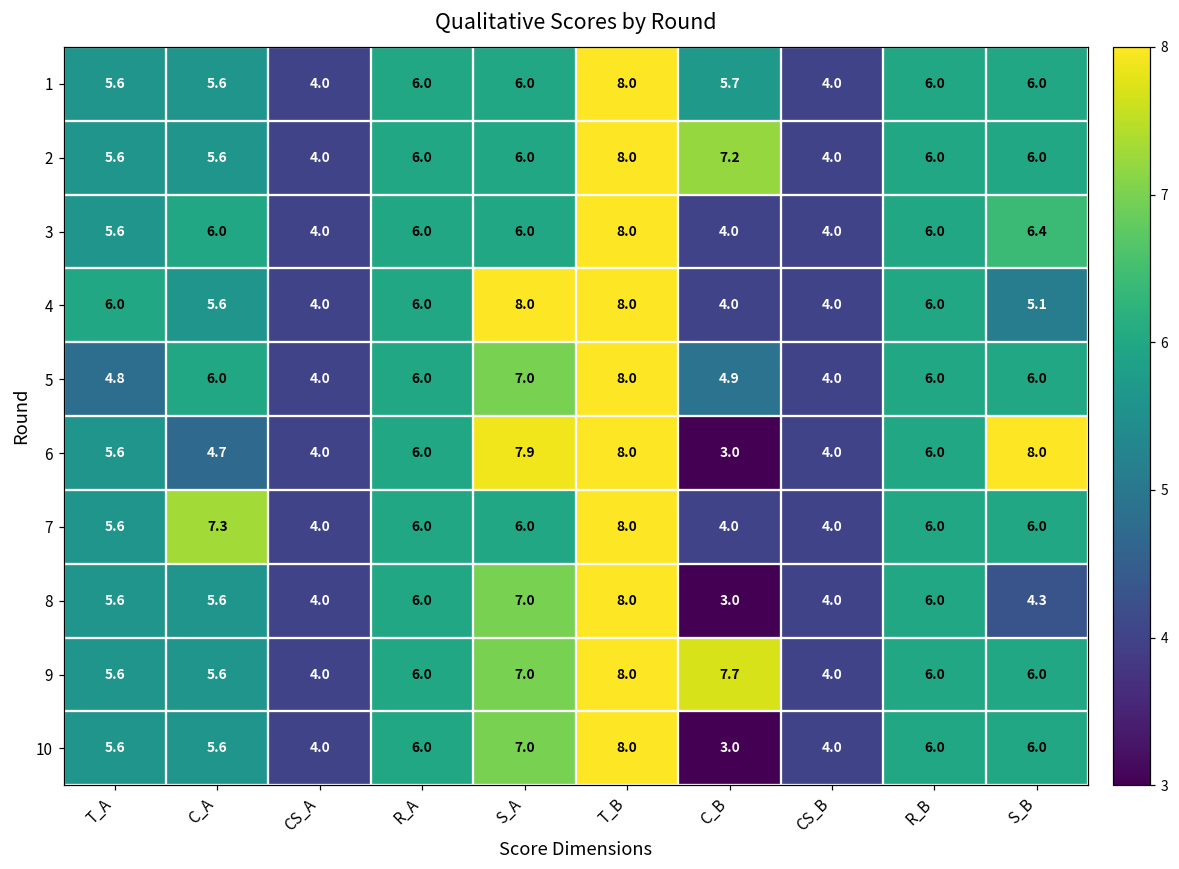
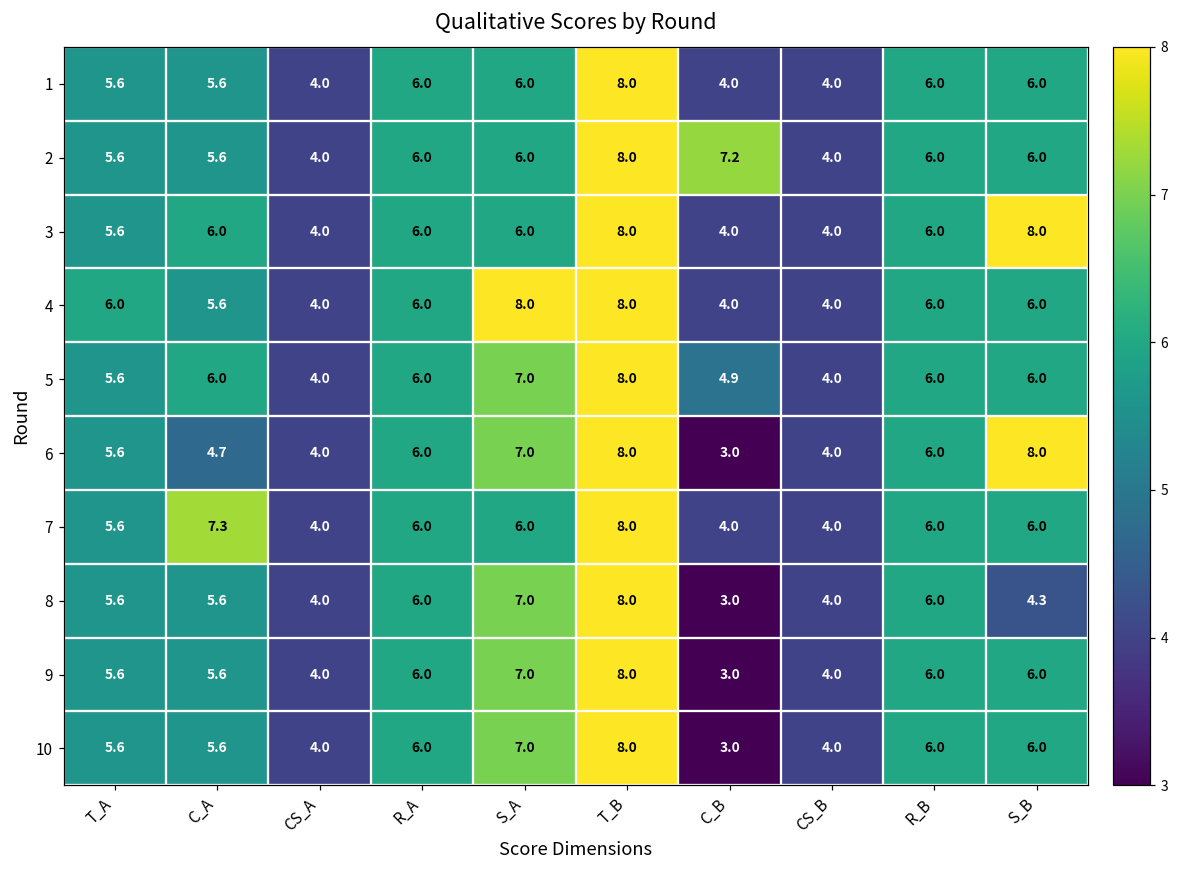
  {
    "1": {
      "T_A": 5.6,
      "C_A": 5.6,
      "CS_A": 4.0,
      "R_A": 6.0,
      "S_A": 6.0,
      "T_B": 8.0,
-     "C_B": 5.7,
+     "C_B": 4.0,
      "CS_B": 4.0,
      "R_B": 6.0,
      "S_B": 6.0
    },
    "2": {
      "T_A": 5.6,
      "C_A": 5.6,
      "CS_A": 4.0,
      "R_A": 6.0,
      "S_A": 6.0,
      "T_B": 8.0,
      "C_B": 7.2,
      "CS_B": 4.0,
      "R_B": 6.0,
      "S_B": 6.0
    },
    "3": {
      "T_A": 5.6,
      "C_A": 6.0,
      "CS_A": 4.0,
      "R_A": 6.0,
      "S_A": 6.0,
      "T_B": 8.0,
      "C_B": 4.0,
      "CS_B": 4.0,
      "R_B": 6.0,
-     "S_B": 6.4
+     "S_B": 8.0
    },
    "4": {
      "T_A": 6.0,
      "C_A": 5.6,
      "CS_A": 4.0,
      "R_A": 6.0,
      "S_A": 8.0,
      "T_B": 8.0,
      "C_B": 4.0,
      "CS_B": 4.0,
      "R_B": 6.0,
-     "S_B": 5.1
+     "S_B": 6.0
    },
    "5": {
-     "T_A": 4.8,
+     "T_A": 5.6,
      "C_A": 6.0,
      "CS_A": 4.0,
      "R_A": 6.0,
      "S_A": 7.0,
      "T_B": 8.0,
      "C_B": 4.9,
      "CS_B": 4.0,
      "R_B": 6.0,
      "S_B": 6.0
    },
    "6": {
      "T_A": 5.6,
      "C_A": 4.7,
      "CS_A": 4.0,
      "R_A": 6.0,
-     "S_A": 7.9,
+     "S_A": 7.0,
      "T_B": 8.0,
      "C_B": 3.0,
      "CS_B": 4.0,
      "R_B": 6.0,
      "S_B": 8.0
    },
    "7": {
      "T_A": 5.6,
      "C_A": 7.3,
      "CS_A": 4.0,
      "R_A": 6.0,
      "S_A": 6.0,
      "T_B": 8.0,
      "C_B": 4.0,
      "CS_B": 4.0,
      "R_B": 6.0,
      "S_B": 6.0
    },
    "8": {
      "T_A": 5.6,
      "C_A": 5.6,
      "CS_A": 4.0,
      "R_A": 6.0,
      "S_A": 7.0,
      "T_B": 8.0,
      "C_B": 3.0,
      "CS_B": 4.0,
      "R_B": 6.0,
      "S_B": 4.3
    },
    "9": {
      "T_A": 5.6,
      "C_A": 5.6,
      "CS_A": 4.0,
      "R_A": 6.0,
      "S_A": 7.0,
      "T_B": 8.0,
-     "C_B": 7.7,
+     "C_B": 3.0,
      "CS_B": 4.0,
      "R_B": 6.0,
      "S_B": 6.0
    },
    "10": {
      "T_A": 5.6,
      "C_A": 5.6,
      "CS_A": 4.0,
      "R_A": 6.0,
      "S_A": 7.0,
      "T_B": 8.0,
      "C_B": 3.0,
      "CS_B": 4.0,
      "R_B": 6.0,
      "S_B": 6.0
    }
  }
